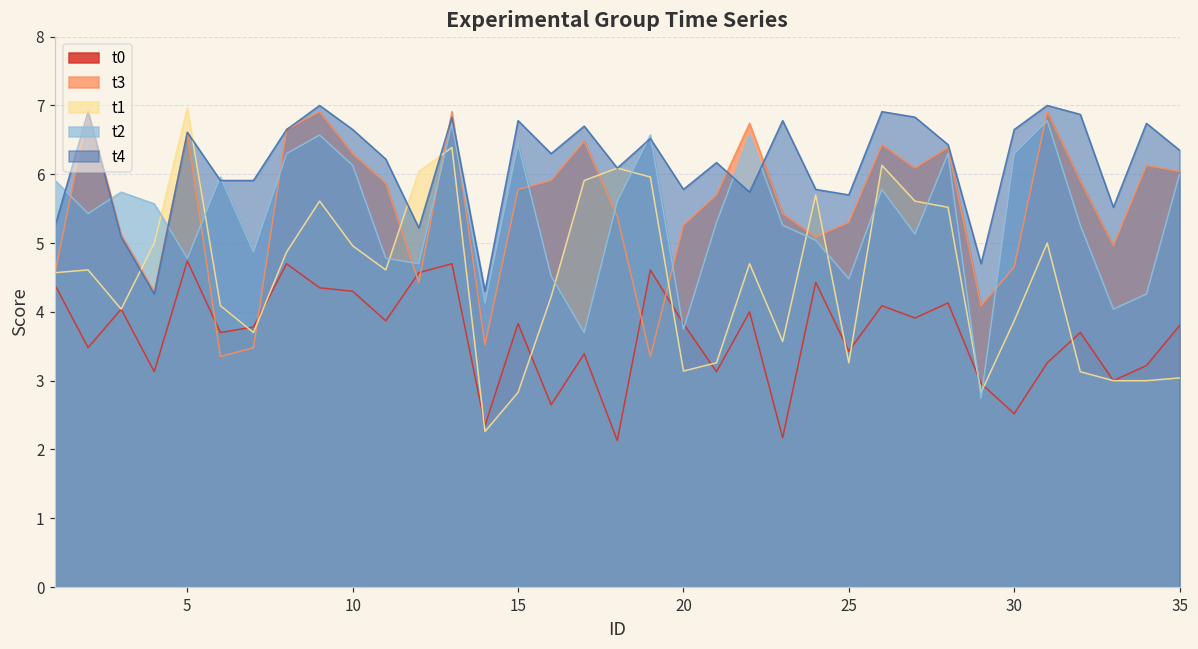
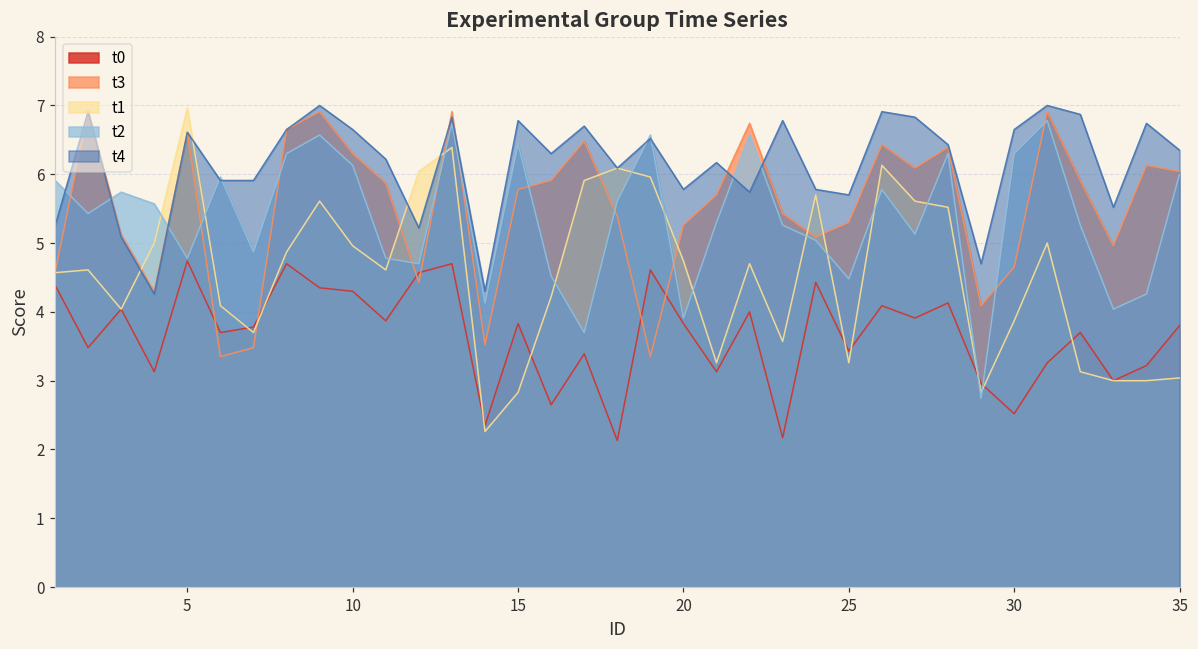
  {
    "t0": {
      "10": 4.3,
      "15": 3.8,
      "20": 3.8,
      "25": 3.4,
      "30": 2.5,
      "35": 3.8
    },
    "t3": {
      "10": 6.3,
      "15": 5.8,
      "20": 5.3,
      "25": 5.3,
      "30": 4.7
    },
    "t1": {
      "5": 7.0,
      "10": 5.0,
      "15": 2.8,
-     "20": 3.1,
+     "20": 4.7,
      "25": 3.3,
      "30": 3.9,
      "35": 3.0
    },
    "t2": {
      "10": 6.1,
      "15": 6.4,
-     "20": 3.8,
+     "20": 3.9,
      "25": 4.5,
      "30": 6.3
    },
    "t4": {
      "10": 6.7,
      "15": 6.8,
      "20": 5.8,
      "25": 5.7,
      "30": 6.7,
      "35": 6.4
    }
  }
